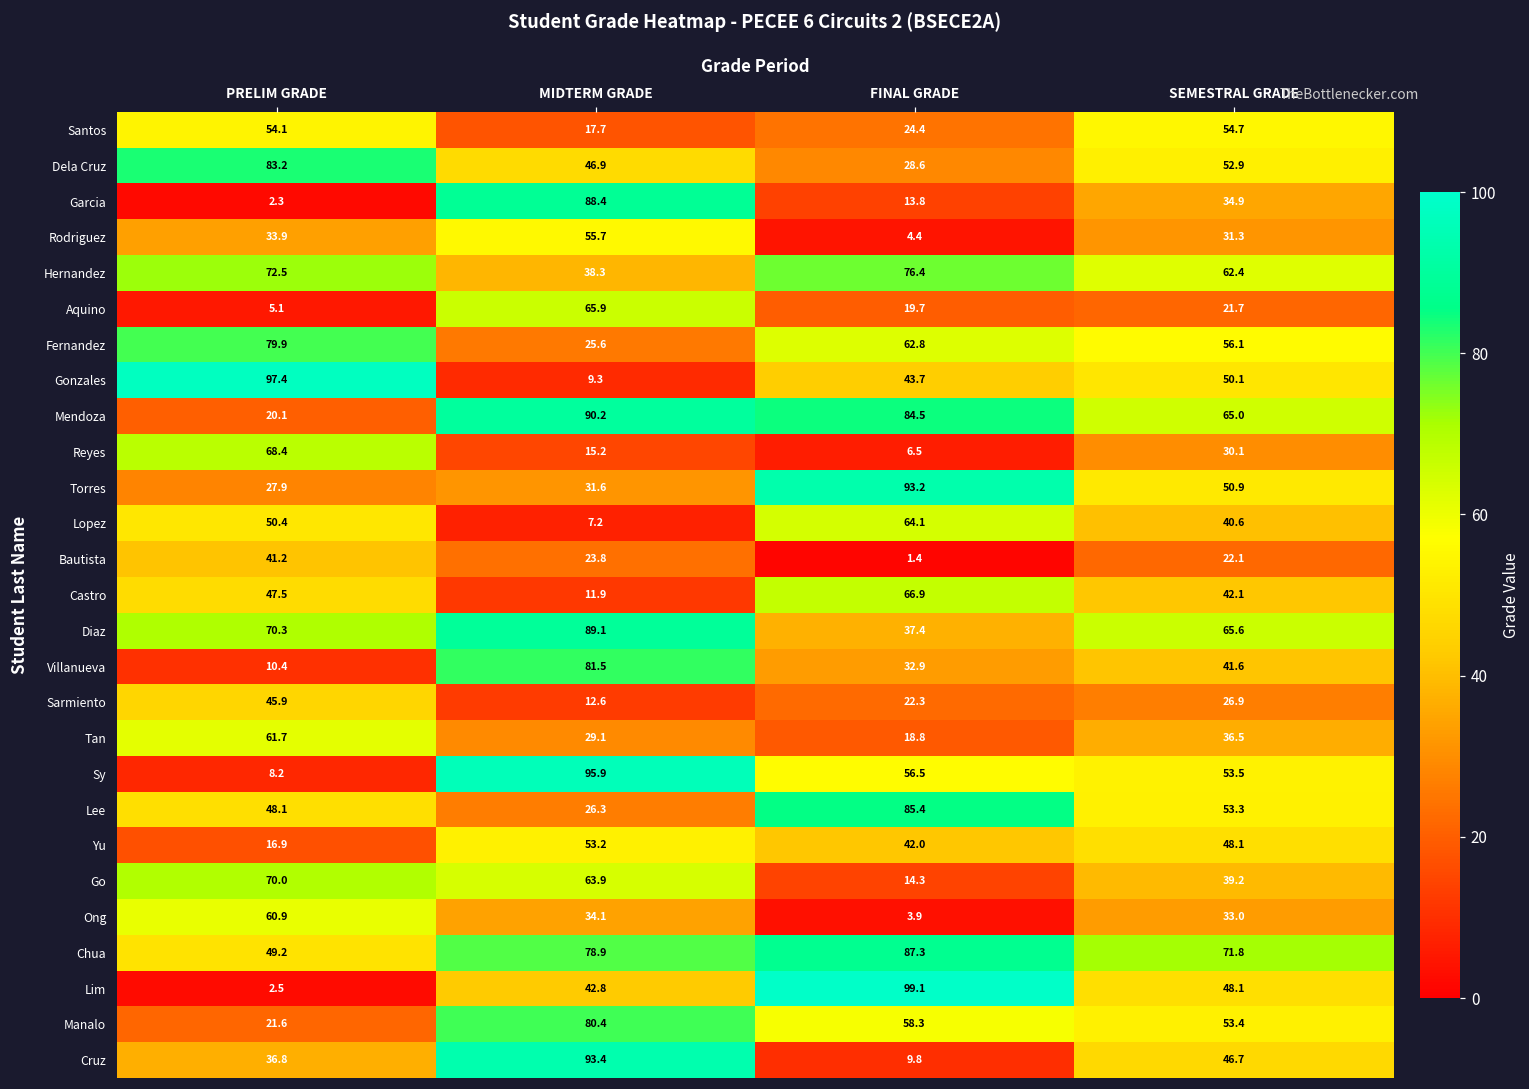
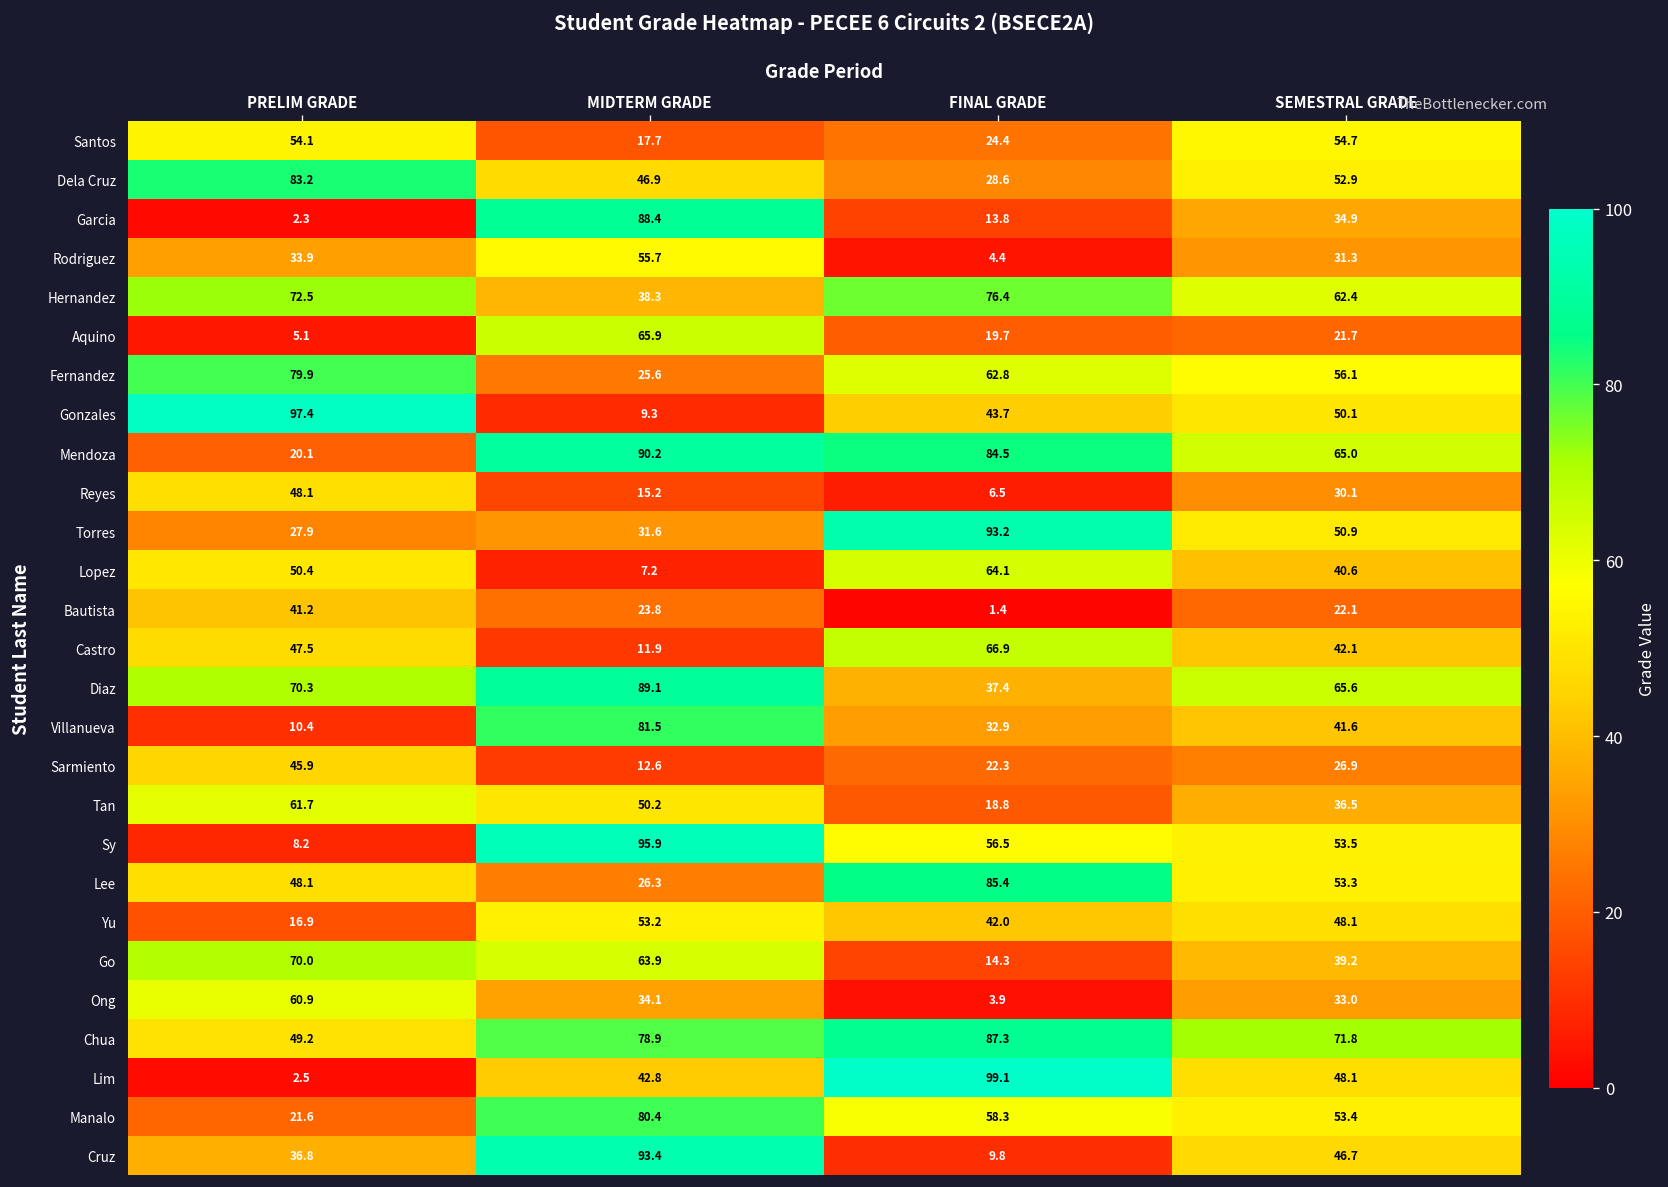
  {
    "Santos": {
      "PRELIM GRADE": 54.1,
      "MIDTERM GRADE": 17.7,
      "FINAL GRADE": 24.4,
      "SEMESTRAL GRADE": 54.7
    },
    "Dela Cruz": {
      "PRELIM GRADE": 83.2,
      "MIDTERM GRADE": 46.9,
      "FINAL GRADE": 28.6,
      "SEMESTRAL GRADE": 52.9
    },
    "Garcia": {
      "PRELIM GRADE": 2.3,
      "MIDTERM GRADE": 88.4,
      "FINAL GRADE": 13.8,
      "SEMESTRAL GRADE": 34.9
    },
    "Rodriguez": {
      "PRELIM GRADE": 33.9,
      "MIDTERM GRADE": 55.7,
      "FINAL GRADE": 4.4,
      "SEMESTRAL GRADE": 31.3
    },
    "Hernandez": {
      "PRELIM GRADE": 72.5,
      "MIDTERM GRADE": 38.3,
      "FINAL GRADE": 76.4,
      "SEMESTRAL GRADE": 62.4
    },
    "Aquino": {
      "PRELIM GRADE": 5.1,
      "MIDTERM GRADE": 65.9,
      "FINAL GRADE": 19.7,
      "SEMESTRAL GRADE": 21.7
    },
    "Fernandez": {
      "PRELIM GRADE": 79.9,
      "MIDTERM GRADE": 25.6,
      "FINAL GRADE": 62.8,
      "SEMESTRAL GRADE": 56.1
    },
    "Gonzales": {
      "PRELIM GRADE": 97.4,
      "MIDTERM GRADE": 9.3,
      "FINAL GRADE": 43.7,
      "SEMESTRAL GRADE": 50.1
    },
    "Mendoza": {
      "PRELIM GRADE": 20.1,
      "MIDTERM GRADE": 90.2,
      "FINAL GRADE": 84.5,
      "SEMESTRAL GRADE": 65.0
    },
    "Reyes": {
-     "PRELIM GRADE": 68.4,
+     "PRELIM GRADE": 48.1,
      "MIDTERM GRADE": 15.2,
      "FINAL GRADE": 6.5,
      "SEMESTRAL GRADE": 30.1
    },
    "Torres": {
      "PRELIM GRADE": 27.9,
      "MIDTERM GRADE": 31.6,
      "FINAL GRADE": 93.2,
      "SEMESTRAL GRADE": 50.9
    },
    "Lopez": {
      "PRELIM GRADE": 50.4,
      "MIDTERM GRADE": 7.2,
      "FINAL GRADE": 64.1,
      "SEMESTRAL GRADE": 40.6
    },
    "Bautista": {
      "PRELIM GRADE": 41.2,
      "MIDTERM GRADE": 23.8,
      "FINAL GRADE": 1.4,
      "SEMESTRAL GRADE": 22.1
    },
    "Castro": {
      "PRELIM GRADE": 47.5,
      "MIDTERM GRADE": 11.9,
      "FINAL GRADE": 66.9,
      "SEMESTRAL GRADE": 42.1
    },
    "Diaz": {
      "PRELIM GRADE": 70.3,
      "MIDTERM GRADE": 89.1,
      "FINAL GRADE": 37.4,
      "SEMESTRAL GRADE": 65.6
    },
    "Villanueva": {
      "PRELIM GRADE": 10.4,
      "MIDTERM GRADE": 81.5,
      "FINAL GRADE": 32.9,
      "SEMESTRAL GRADE": 41.6
    },
    "Sarmiento": {
      "PRELIM GRADE": 45.9,
      "MIDTERM GRADE": 12.6,
      "FINAL GRADE": 22.3,
      "SEMESTRAL GRADE": 26.9
    },
    "Tan": {
      "PRELIM GRADE": 61.7,
-     "MIDTERM GRADE": 29.1,
+     "MIDTERM GRADE": 50.2,
      "FINAL GRADE": 18.8,
      "SEMESTRAL GRADE": 36.5
    },
    "Sy": {
      "PRELIM GRADE": 8.2,
      "MIDTERM GRADE": 95.9,
      "FINAL GRADE": 56.5,
      "SEMESTRAL GRADE": 53.5
    },
    "Lee": {
      "PRELIM GRADE": 48.1,
      "MIDTERM GRADE": 26.3,
      "FINAL GRADE": 85.4,
      "SEMESTRAL GRADE": 53.3
    },
    "Yu": {
      "PRELIM GRADE": 16.9,
      "MIDTERM GRADE": 53.2,
      "FINAL GRADE": 42.0,
      "SEMESTRAL GRADE": 48.1
    },
    "Go": {
      "PRELIM GRADE": 70.0,
      "MIDTERM GRADE": 63.9,
      "FINAL GRADE": 14.3,
      "SEMESTRAL GRADE": 39.2
    },
    "Ong": {
      "PRELIM GRADE": 60.9,
      "MIDTERM GRADE": 34.1,
      "FINAL GRADE": 3.9,
      "SEMESTRAL GRADE": 33.0
    },
    "Chua": {
      "PRELIM GRADE": 49.2,
      "MIDTERM GRADE": 78.9,
      "FINAL GRADE": 87.3,
      "SEMESTRAL GRADE": 71.8
    },
    "Lim": {
      "PRELIM GRADE": 2.5,
      "MIDTERM GRADE": 42.8,
      "FINAL GRADE": 99.1,
      "SEMESTRAL GRADE": 48.1
    },
    "Manalo": {
      "PRELIM GRADE": 21.6,
      "MIDTERM GRADE": 80.4,
      "FINAL GRADE": 58.3,
      "SEMESTRAL GRADE": 53.4
    },
    "Cruz": {
      "PRELIM GRADE": 36.8,
      "MIDTERM GRADE": 93.4,
      "FINAL GRADE": 9.8,
      "SEMESTRAL GRADE": 46.7
    }
  }
